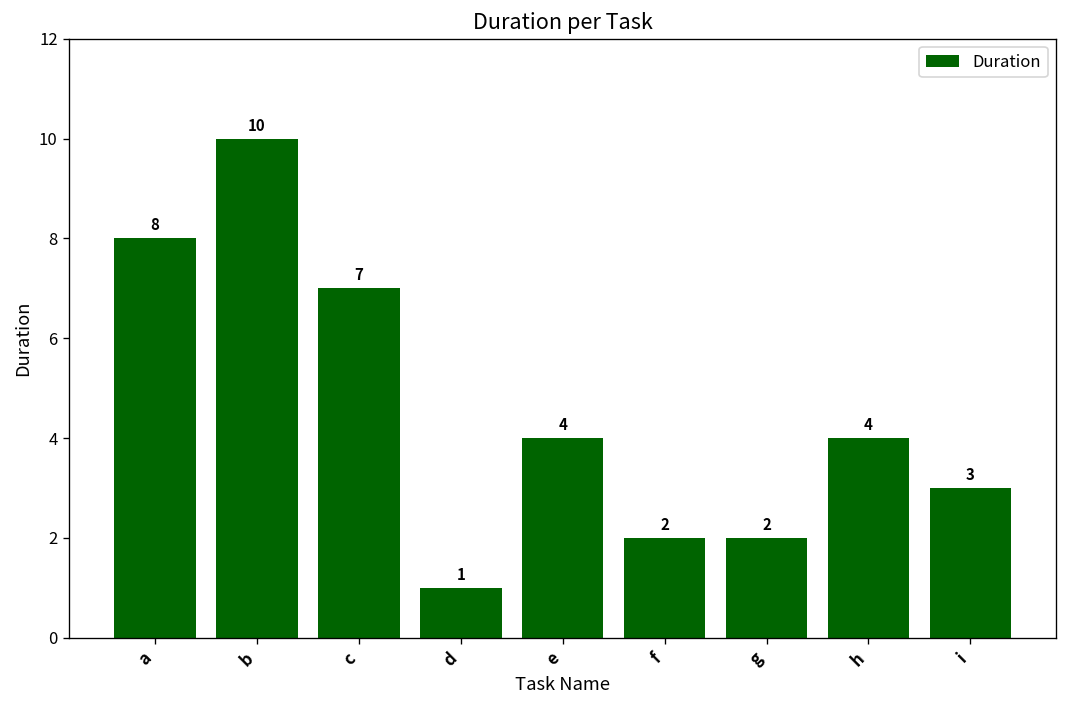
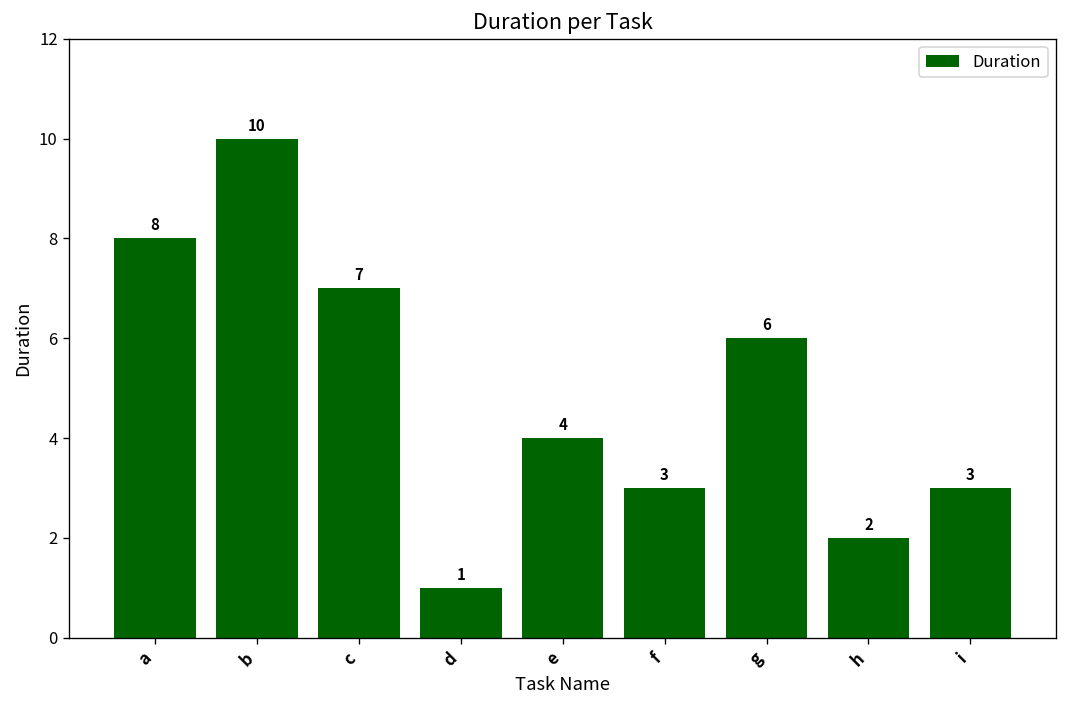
  {
    "a": 8,
    "b": 10,
    "c": 7,
    "d": 1,
    "e": 4,
-   "f": 2,
-   "g": 2,
-   "h": 4,
+   "f": 3,
+   "g": 6,
+   "h": 2,
    "i": 3
  }
